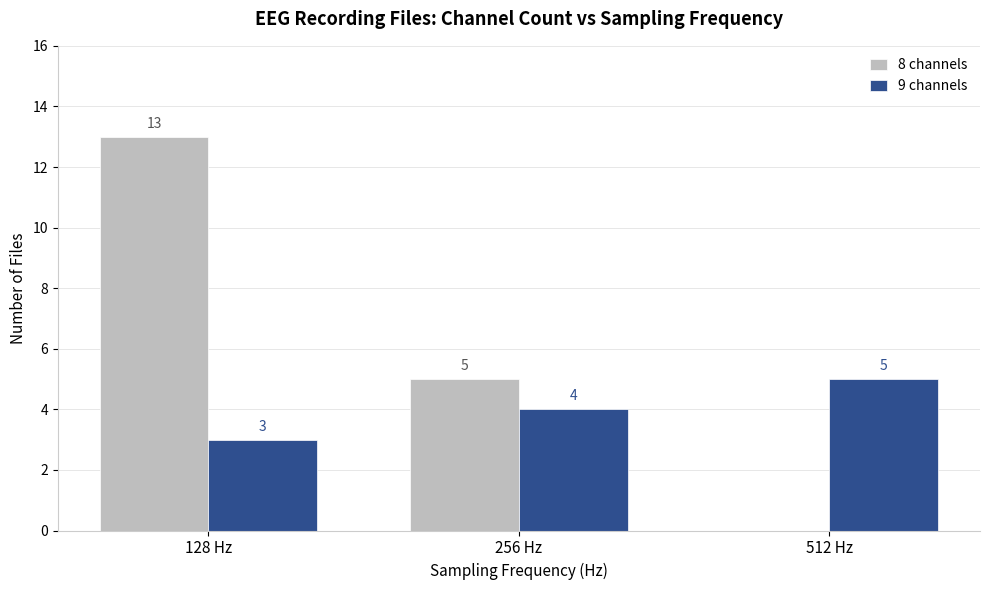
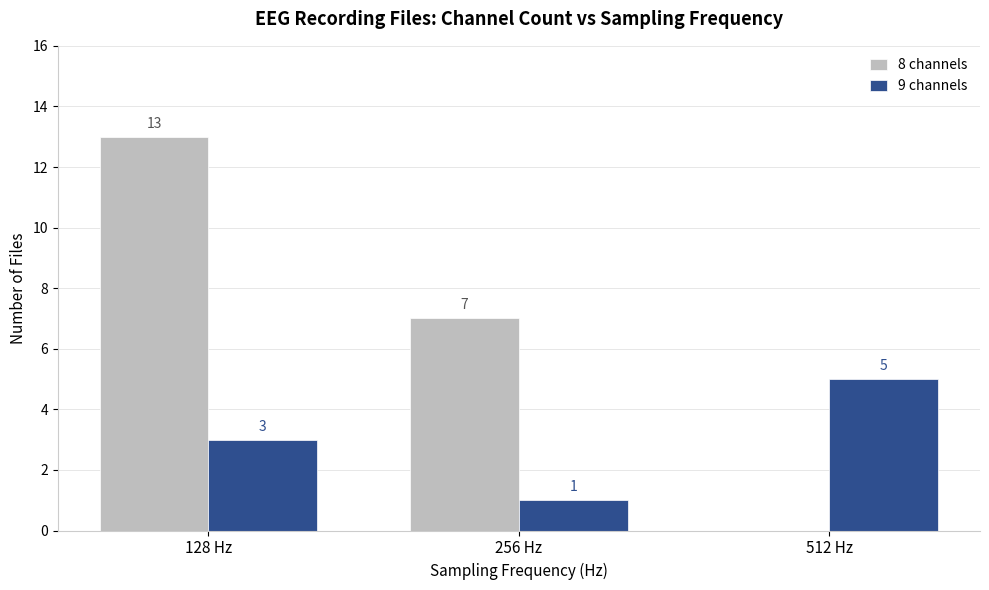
  {
    "8 channels": {
      "128 Hz": 13,
-     "256 Hz": 5
+     "256 Hz": 7
    },
    "9 channels": {
      "128 Hz": 3,
-     "256 Hz": 4,
+     "256 Hz": 1,
      "512 Hz": 5
    }
  }
